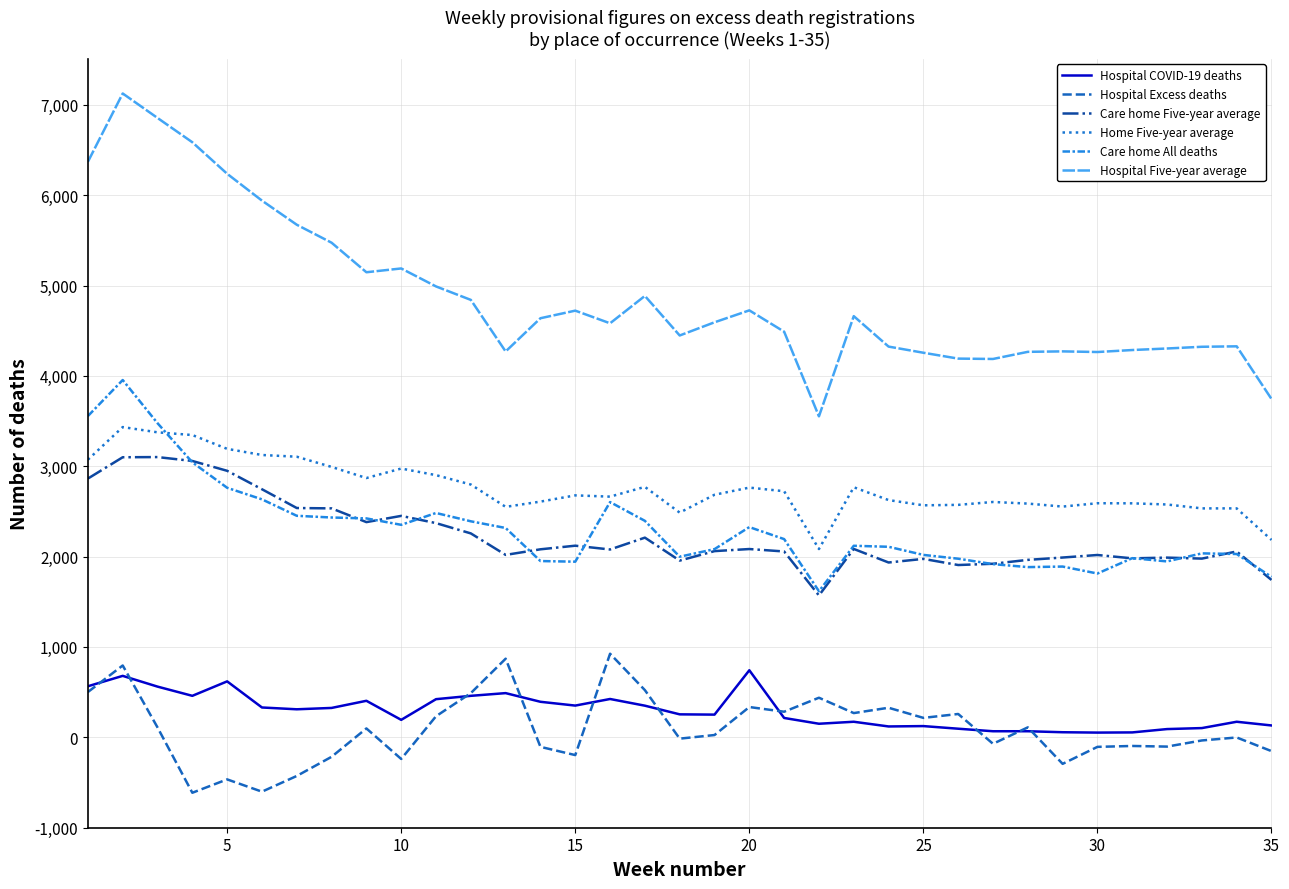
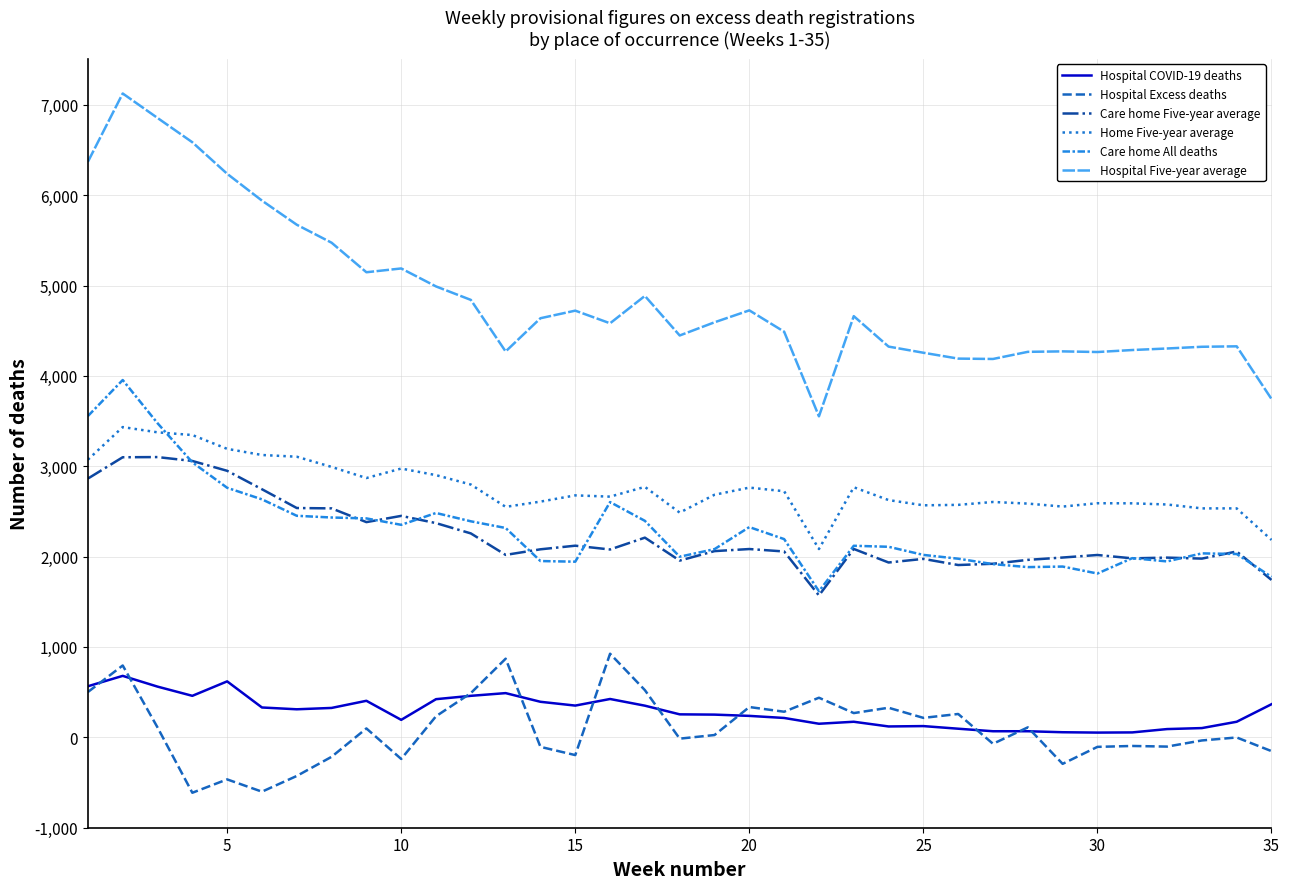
  {
    "Hospital COVID-19 deaths": {
      "5": 600,
      "10": 200,
      "15": 400,
-     "20": 700,
+     "20": 200,
      "25": 100,
      "30": 100,
-     "35": 100
+     "35": 400
    }
  }
